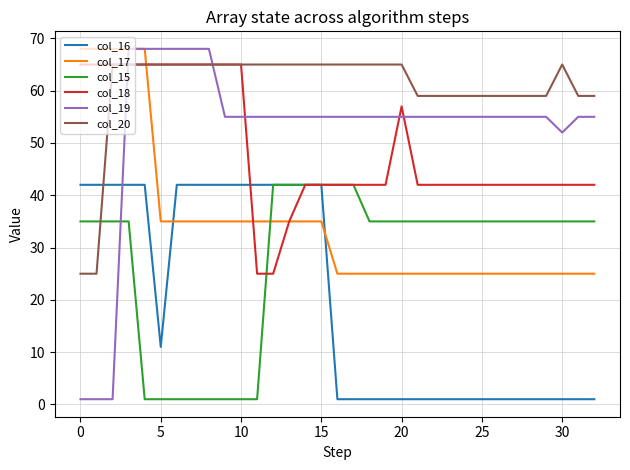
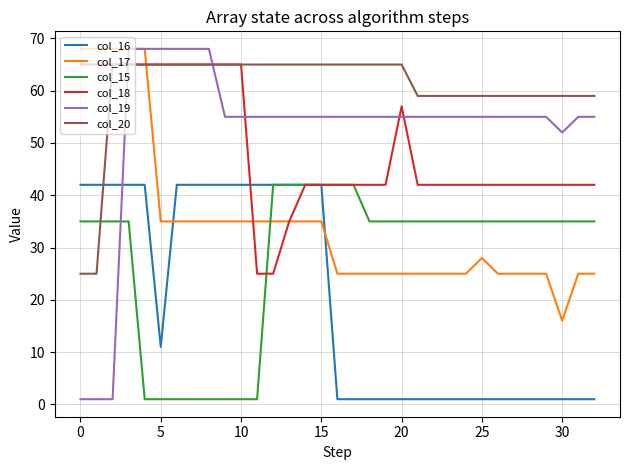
  {
    "col_16": {
      "0": 42,
      "5": 11,
      "10": 42,
      "20": 1,
      "25": 1,
      "30": 1
    },
    "col_17": {
      "5": 35,
      "10": 35,
      "15": 35,
      "20": 25,
-     "25": 25,
-     "30": 25
+     "25": 28,
+     "30": 16
    },
    "col_15": {
      "0": 35,
      "5": 1,
      "10": 1,
      "20": 35,
      "25": 35,
      "30": 35
    },
    "col_18": {
      "20": 57,
      "25": 42,
      "30": 42
    },
    "col_19": {
      "0": 1,
      "5": 68,
      "10": 55,
      "15": 55,
      "20": 55,
      "25": 55,
      "30": 52
    },
    "col_20": {
      "0": 25,
      "15": 65,
      "20": 65,
      "25": 59,
-     "30": 65
+     "30": 59
    }
  }
